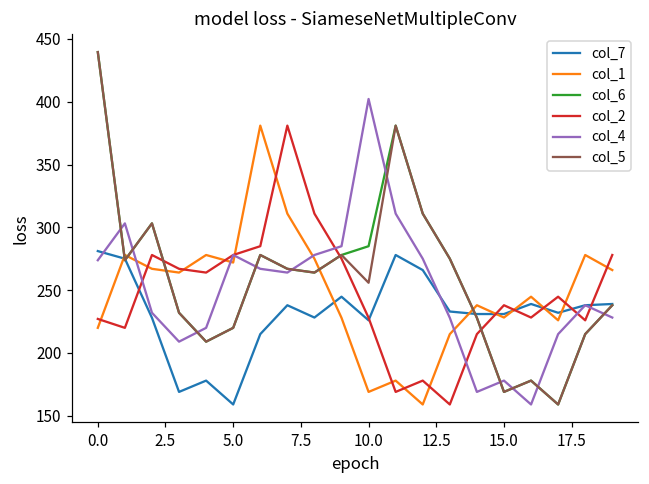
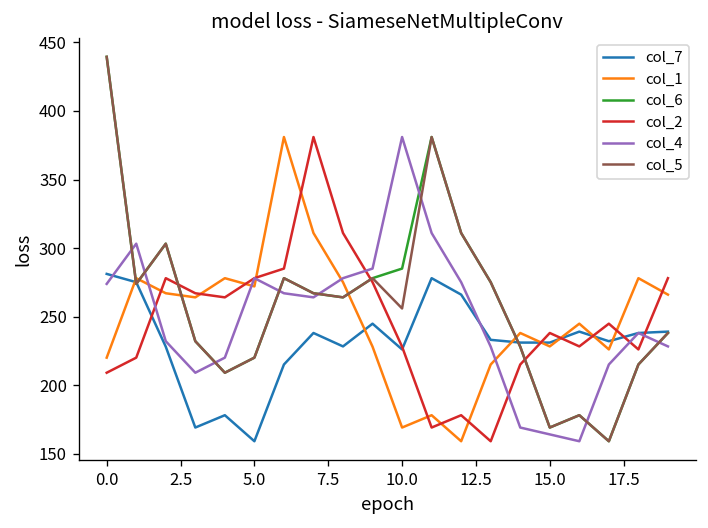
  {
    "col_7": {
      "0.0": 281,
      "5.0": 159,
      "15.0": 231
    },
    "col_1": {
      "0.0": 220,
      "5.0": 272,
      "10.0": 169,
      "15.0": 228
    },
    "col_6": {
      "10.0": 285
    },
    "col_2": {
-     "0.0": 227,
+     "0.0": 209,
      "15.0": 238
    },
    "col_4": {
      "0.0": 274,
-     "10.0": 402,
-     "15.0": 178
+     "10.0": 381,
+     "15.0": 164
    },
    "col_5": {
      "10.0": 256
    }
  }
